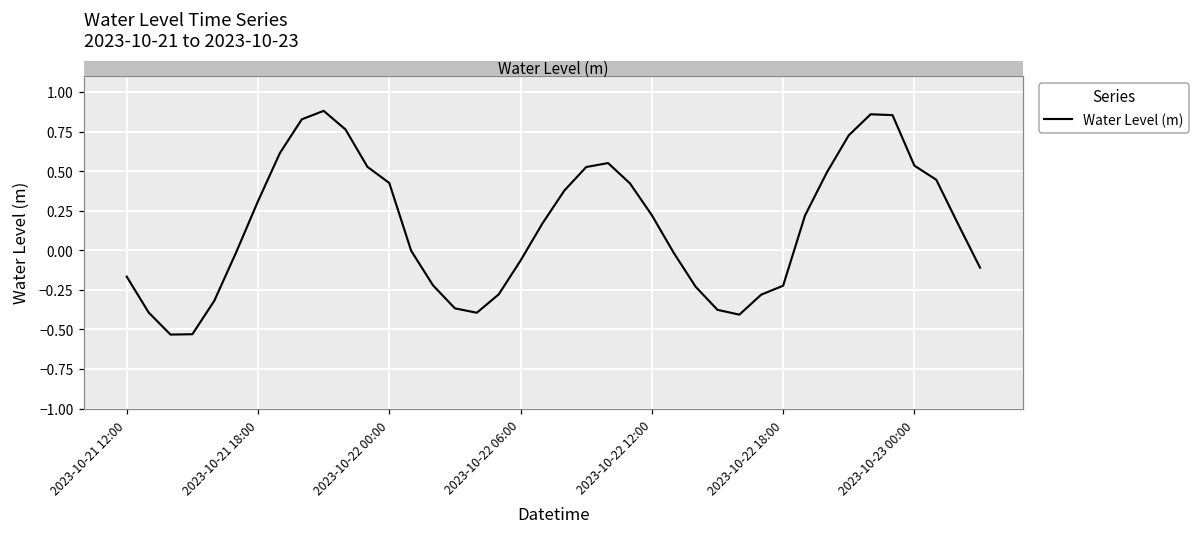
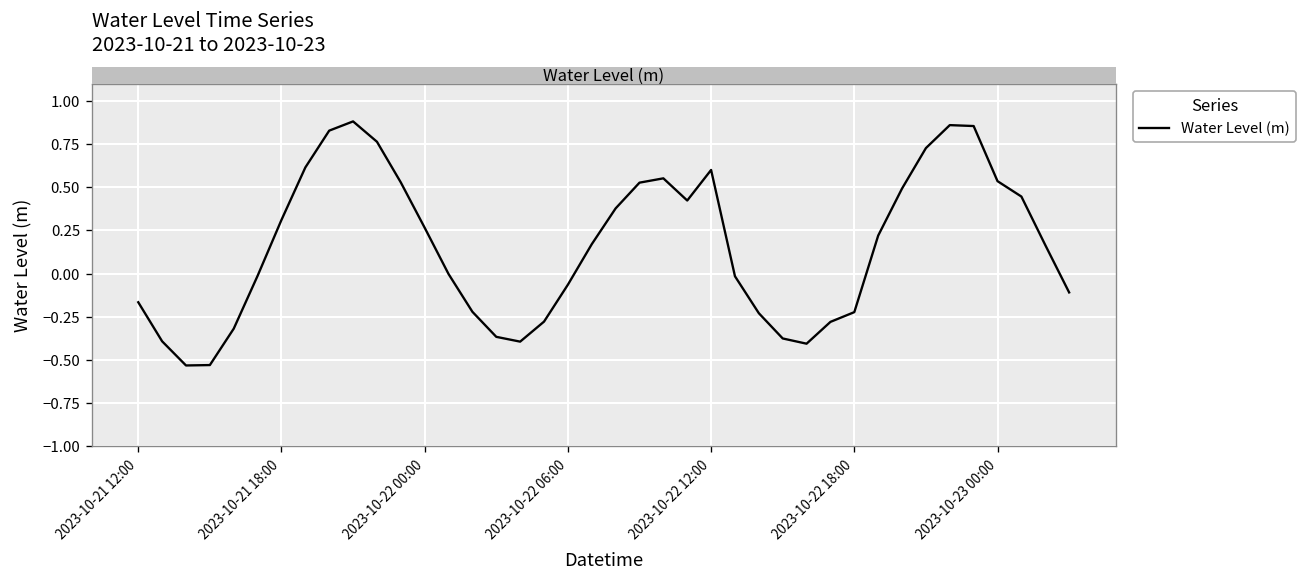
  {
    "2023-10-21 12:00": -0.17,
    "2023-10-21 18:00": 0.31,
-   "2023-10-22 00:00": 0.43,
+   "2023-10-22 00:00": 0.27,
    "2023-10-22 06:00": -0.06,
-   "2023-10-22 12:00": 0.22,
+   "2023-10-22 12:00": 0.60,
    "2023-10-22 18:00": -0.22,
    "2023-10-23 00:00": 0.53
  }
